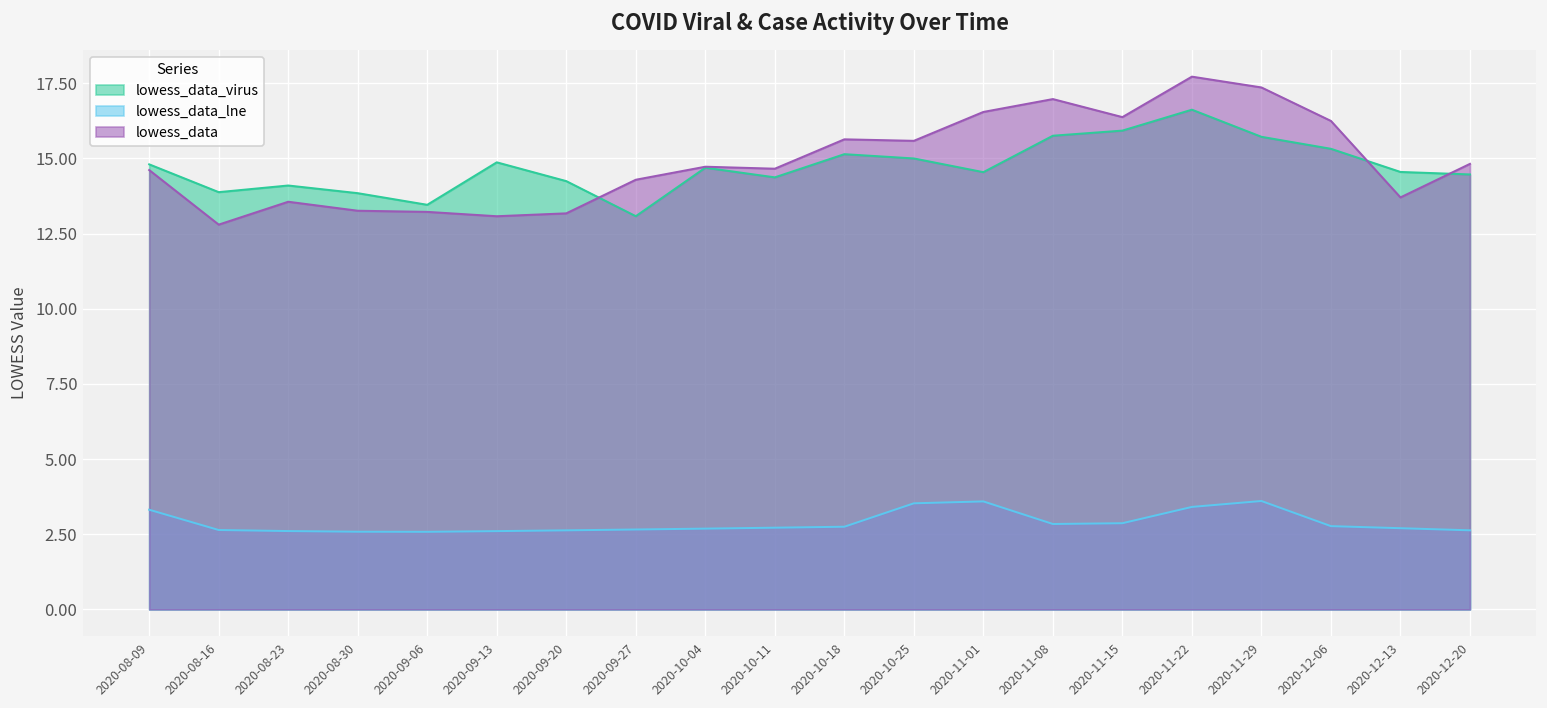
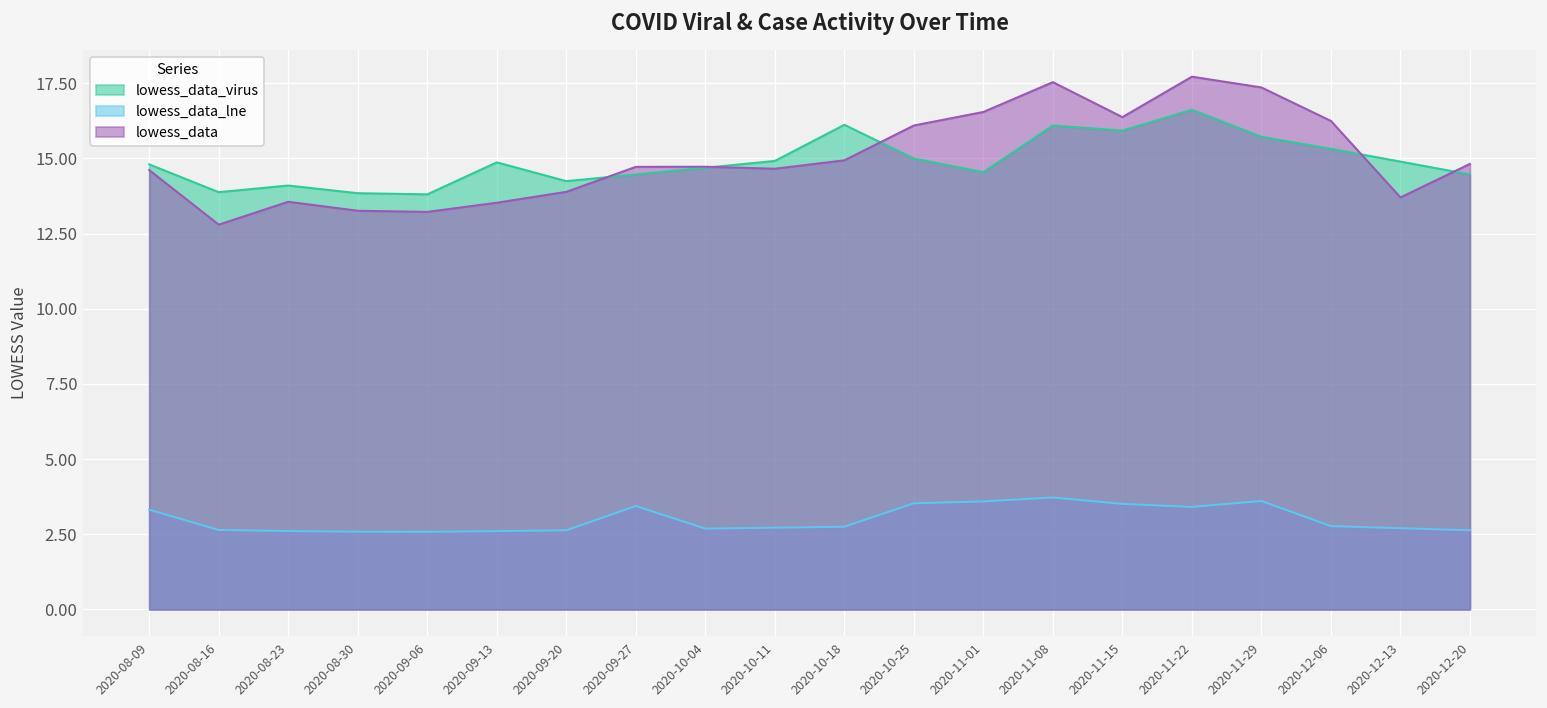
  {
    "lowess_data_virus": {
      "2020-08-09": 14.8,
      "2020-08-16": 13.9,
      "2020-08-23": 14.1,
      "2020-08-30": 13.8,
-     "2020-09-06": 13.5,
+     "2020-09-06": 13.8,
      "2020-09-13": 14.9,
      "2020-09-20": 14.2,
-     "2020-09-27": 13.1,
-     "2020-10-11": 14.4,
-     "2020-10-18": 15.1,
+     "2020-09-27": 14.5,
+     "2020-10-11": 14.9,
+     "2020-10-18": 16.1,
      "2020-10-25": 15.0,
      "2020-11-01": 14.5,
-     "2020-11-08": 15.8,
+     "2020-11-08": 16.1,
      "2020-11-15": 15.9,
      "2020-11-22": 16.6,
      "2020-11-29": 15.7,
      "2020-12-06": 15.3,
-     "2020-12-13": 14.6,
+     "2020-12-13": 14.9,
      "2020-12-20": 14.5
    },
    "lowess_data_lne": {
      "2020-08-09": 3.3,
      "2020-08-16": 2.6,
      "2020-08-23": 2.6,
      "2020-08-30": 2.6,
      "2020-09-06": 2.6,
      "2020-09-13": 2.6,
      "2020-09-20": 2.6,
-     "2020-09-27": 2.7,
+     "2020-09-27": 3.4,
      "2020-10-04": 2.7,
      "2020-10-11": 2.7,
      "2020-10-18": 2.8,
      "2020-10-25": 3.5,
      "2020-11-01": 3.6,
-     "2020-11-08": 2.8,
-     "2020-11-15": 2.9,
+     "2020-11-08": 3.7,
+     "2020-11-15": 3.5,
      "2020-11-22": 3.4,
      "2020-11-29": 3.6,
      "2020-12-06": 2.8,
      "2020-12-13": 2.7,
      "2020-12-20": 2.6
    },
    "lowess_data": {
      "2020-08-09": 14.6,
      "2020-08-16": 12.8,
      "2020-08-23": 13.6,
      "2020-08-30": 13.3,
      "2020-09-06": 13.2,
-     "2020-09-13": 13.1,
-     "2020-09-20": 13.2,
-     "2020-09-27": 14.3,
+     "2020-09-13": 13.5,
+     "2020-09-20": 13.9,
+     "2020-09-27": 14.7,
      "2020-10-11": 14.7,
-     "2020-10-18": 15.6,
-     "2020-10-25": 15.6,
+     "2020-10-18": 14.9,
+     "2020-10-25": 16.1,
      "2020-11-01": 16.5,
-     "2020-11-08": 17.0,
+     "2020-11-08": 17.5,
      "2020-11-15": 16.4,
      "2020-11-22": 17.7,
      "2020-11-29": 17.4,
      "2020-12-06": 16.2,
      "2020-12-13": 13.7,
      "2020-12-20": 14.8
    }
  }
